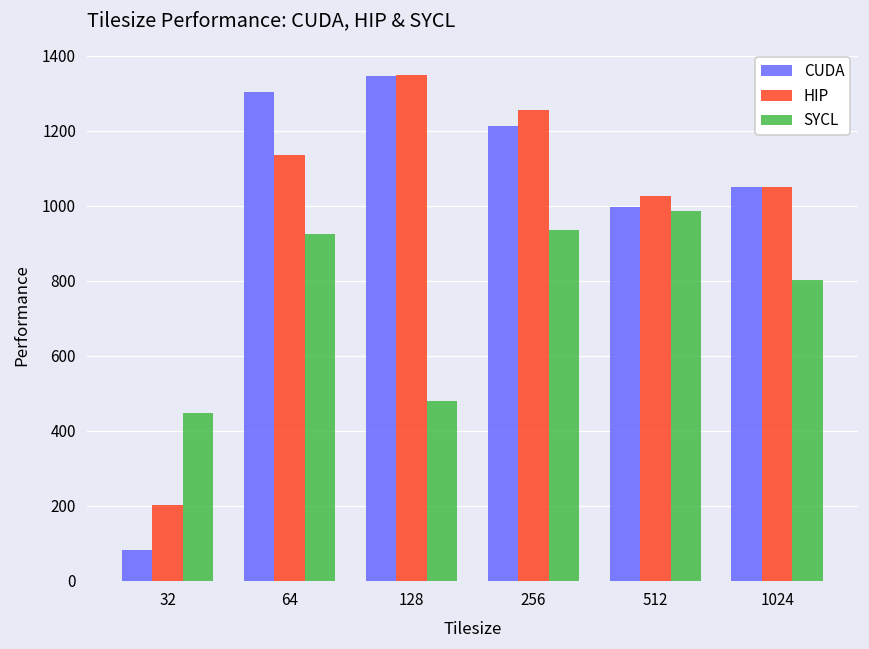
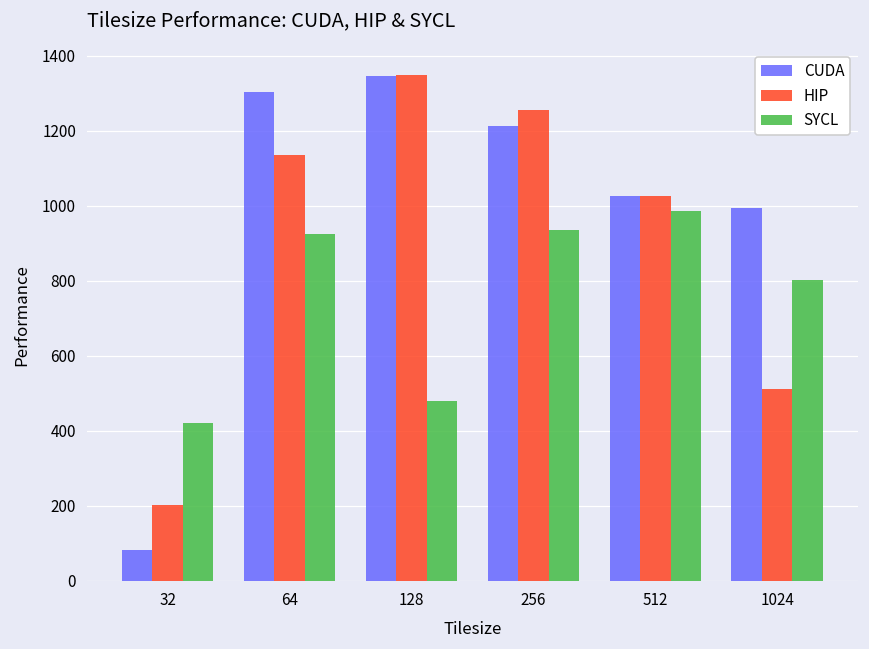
  {
    "CUDA": {
      "32": 80,
      "64": 1300,
      "128": 1350,
      "256": 1210,
-     "512": 1000,
-     "1024": 1050
+     "512": 1030,
+     "1024": 990
    },
    "HIP": {
      "32": 200,
      "64": 1140,
      "128": 1350,
      "256": 1260,
      "512": 1030,
-     "1024": 1050
+     "1024": 510
    },
    "SYCL": {
-     "32": 450,
+     "32": 420,
      "64": 920,
      "128": 480,
      "256": 940,
      "512": 990,
      "1024": 800
    }
  }
